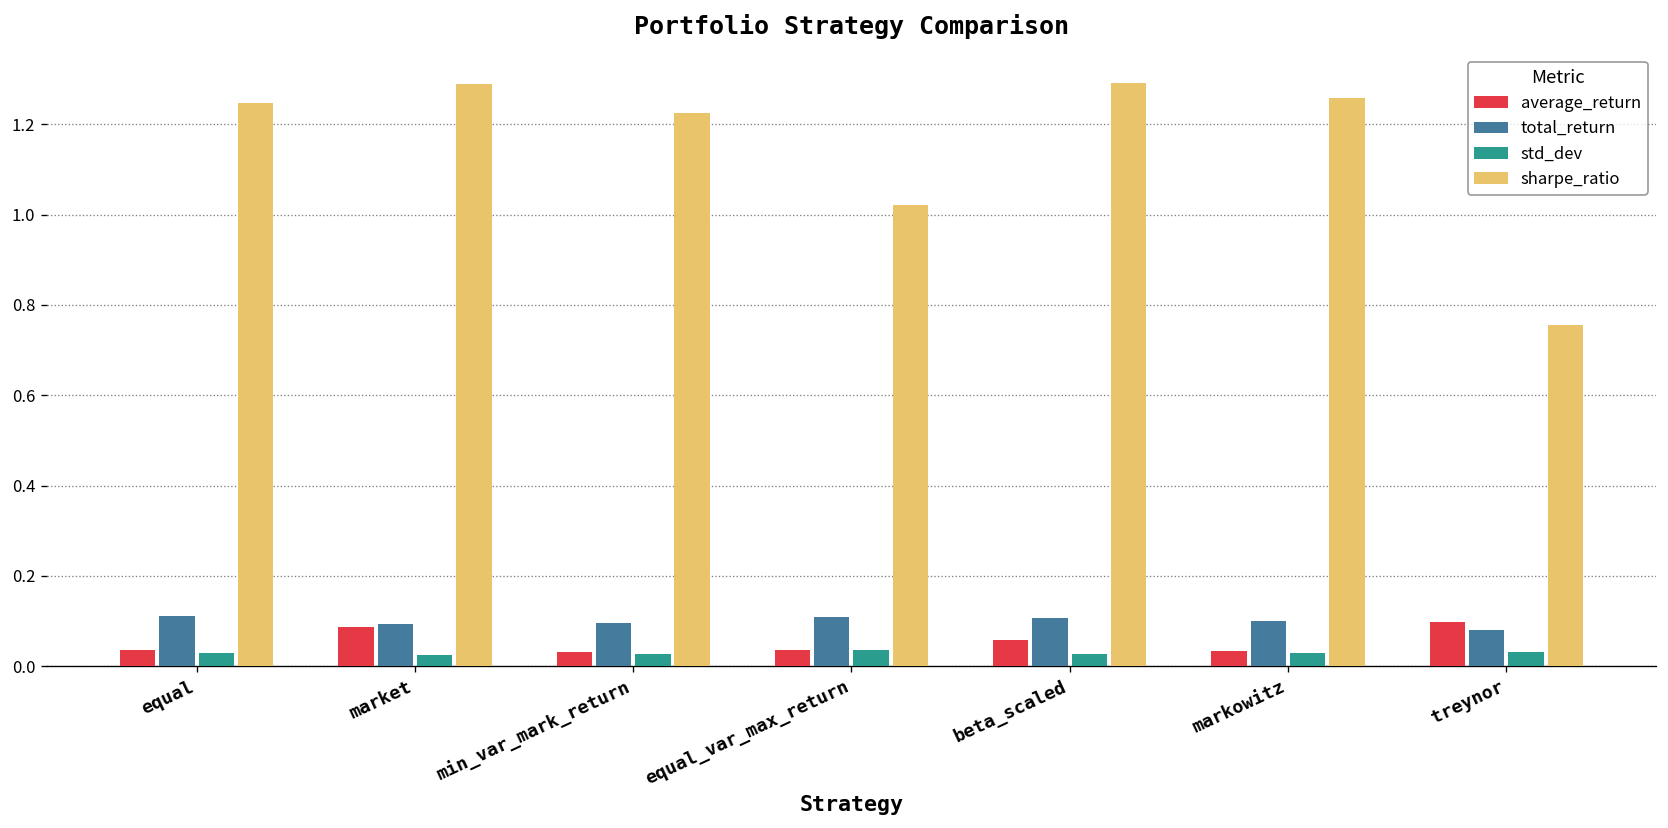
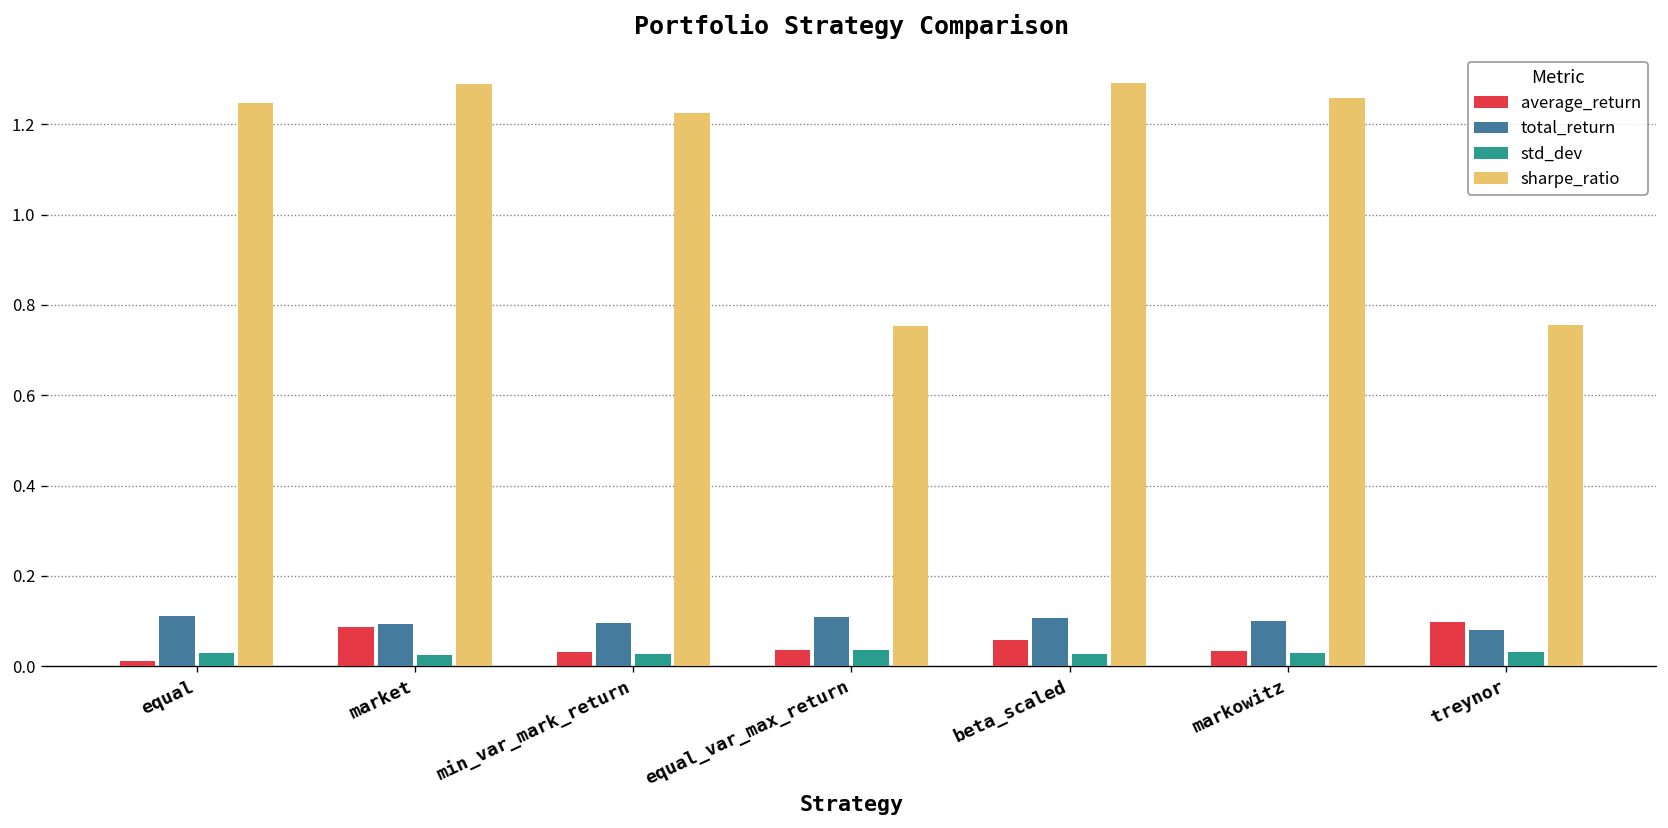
  {
    "average_return": {
-     "equal": 0.04,
+     "equal": 0.01,
      "market": 0.09,
      "min_var_mark_return": 0.03,
      "equal_var_max_return": 0.04,
      "beta_scaled": 0.06,
      "markowitz": 0.03,
      "treynor": 0.10
    },
    "sharpe_ratio": {
      "equal": 1.25,
      "market": 1.29,
      "min_var_mark_return": 1.22,
-     "equal_var_max_return": 1.02,
+     "equal_var_max_return": 0.75,
      "beta_scaled": 1.29,
      "markowitz": 1.26,
      "treynor": 0.75
    }
  }
